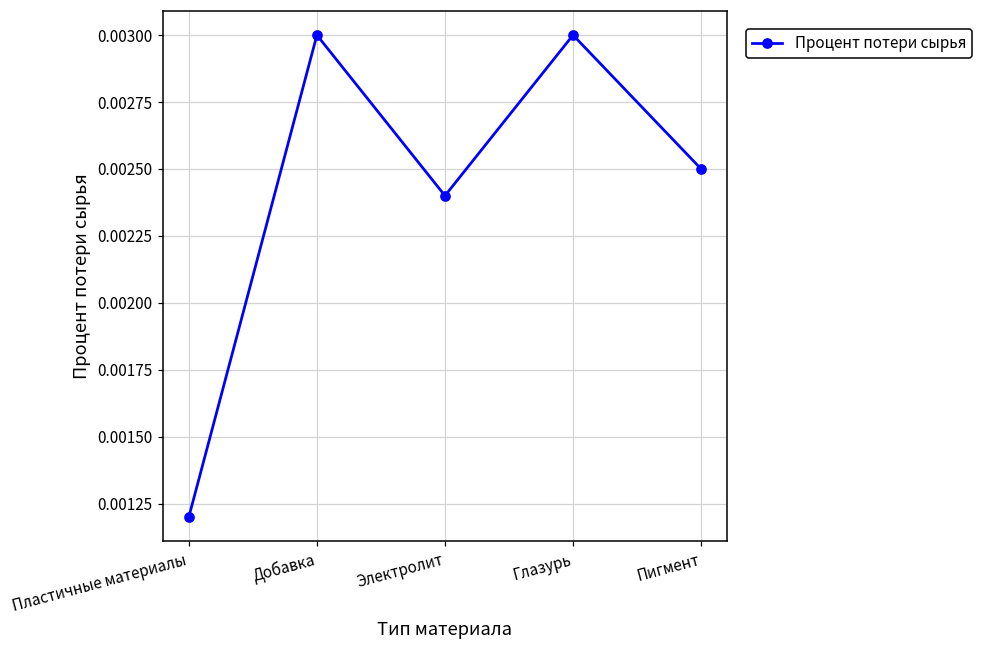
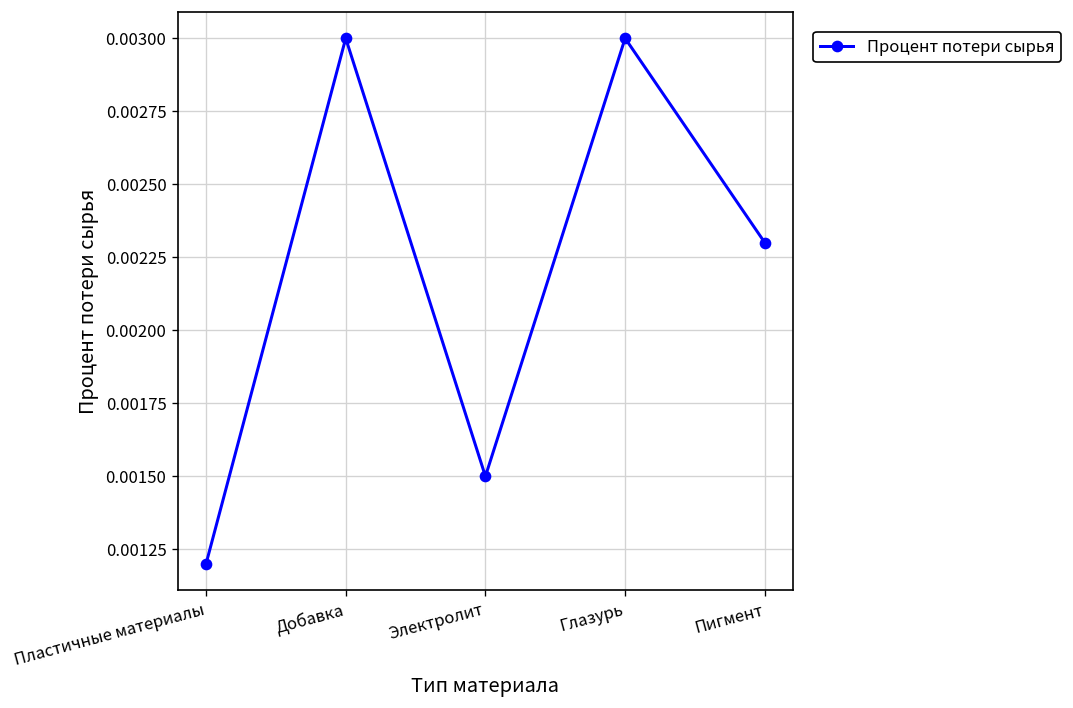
  {
    "Пластичные материалы": 0.0012,
    "Добавка": 0.0030,
-   "Электролит": 0.0024,
+   "Электролит": 0.0015,
    "Глазурь": 0.0030,
-   "Пигмент": 0.0025
+   "Пигмент": 0.0023
  }
